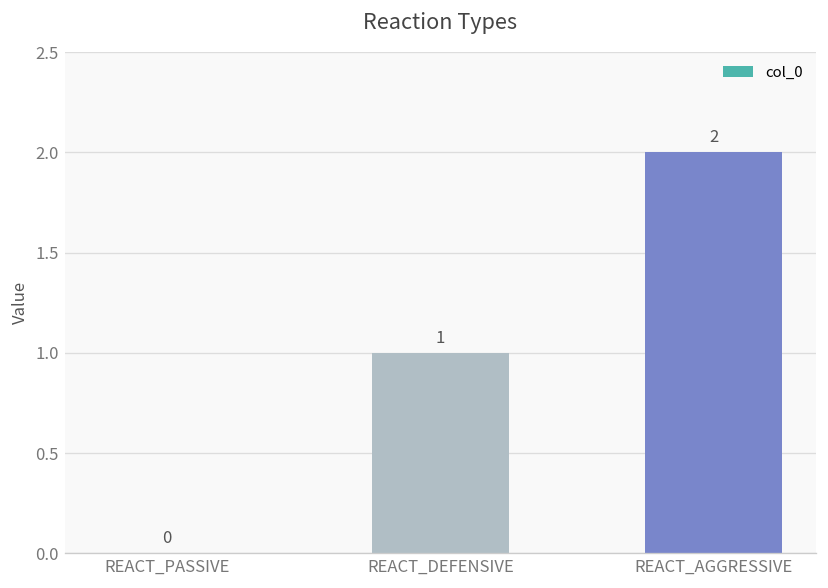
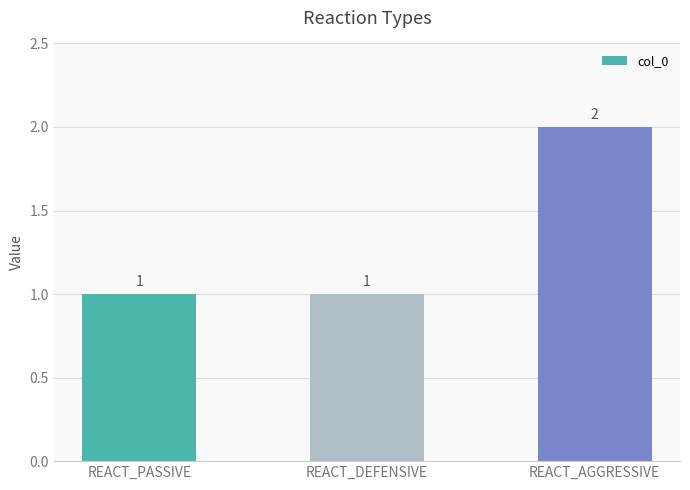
  {
-   "REACT_PASSIVE": 0,
+   "REACT_PASSIVE": 1,
    "REACT_DEFENSIVE": 1,
    "REACT_AGGRESSIVE": 2
  }
